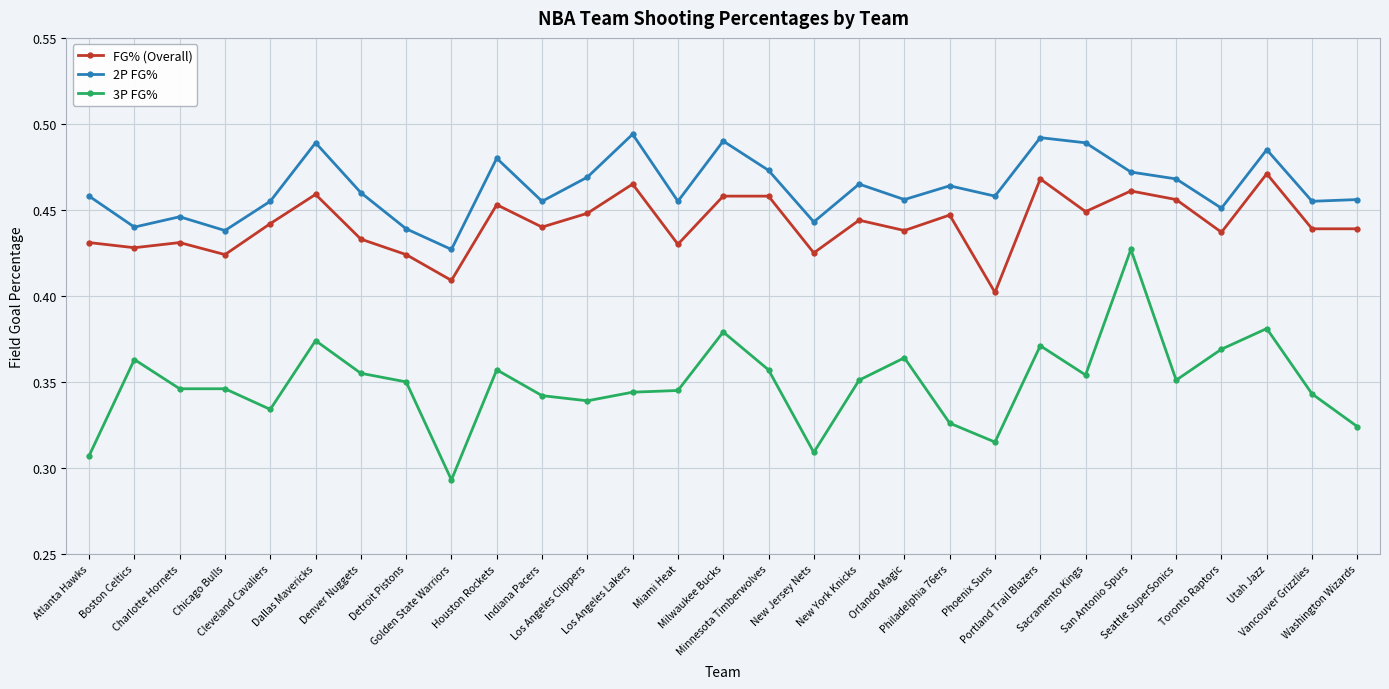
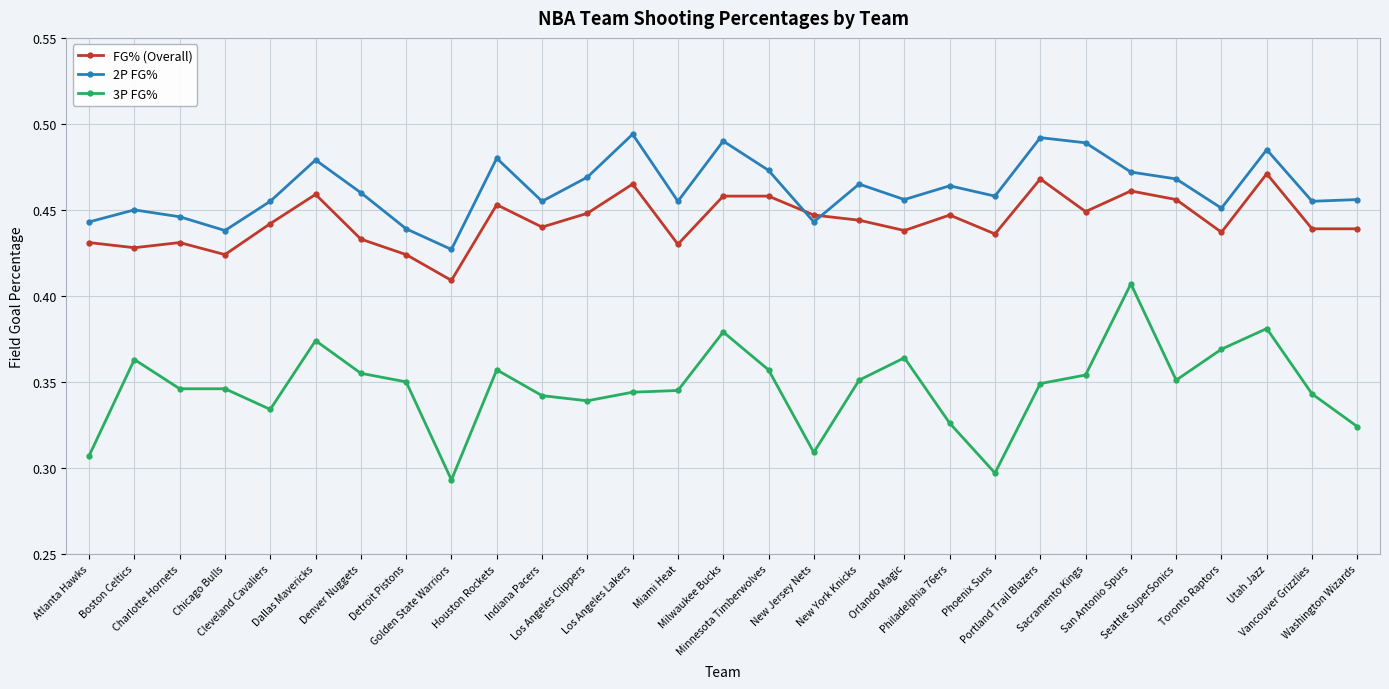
  {
    "FG% (Overall)": {
      "Atlanta Hawks": 0.431,
      "Boston Celtics": 0.428,
      "Charlotte Hornets": 0.431,
      "Chicago Bulls": 0.424,
      "Cleveland Cavaliers": 0.442,
      "Dallas Mavericks": 0.459,
      "Denver Nuggets": 0.433,
      "Detroit Pistons": 0.424,
      "Golden State Warriors": 0.409,
      "Houston Rockets": 0.453,
      "Indiana Pacers": 0.440,
      "Los Angeles Clippers": 0.448,
      "Los Angeles Lakers": 0.465,
      "Miami Heat": 0.430,
      "Milwaukee Bucks": 0.458,
      "Minnesota Timberwolves": 0.458,
-     "New Jersey Nets": 0.425,
+     "New Jersey Nets": 0.447,
      "New York Knicks": 0.444,
      "Orlando Magic": 0.438,
      "Philadelphia 76ers": 0.447,
-     "Phoenix Suns": 0.402,
+     "Phoenix Suns": 0.436,
      "Portland Trail Blazers": 0.468,
      "Sacramento Kings": 0.449,
      "San Antonio Spurs": 0.461,
      "Seattle SuperSonics": 0.456,
      "Toronto Raptors": 0.437,
      "Utah Jazz": 0.471,
      "Vancouver Grizzlies": 0.439,
      "Washington Wizards": 0.439
    },
    "2P FG%": {
-     "Atlanta Hawks": 0.458,
-     "Boston Celtics": 0.44,
+     "Atlanta Hawks": 0.443,
+     "Boston Celtics": 0.45,
      "Charlotte Hornets": 0.446,
      "Chicago Bulls": 0.438,
      "Cleveland Cavaliers": 0.455,
-     "Dallas Mavericks": 0.489,
+     "Dallas Mavericks": 0.479,
      "Denver Nuggets": 0.460,
      "Detroit Pistons": 0.439,
      "Golden State Warriors": 0.427,
      "Houston Rockets": 0.480,
      "Indiana Pacers": 0.455,
      "Los Angeles Clippers": 0.469,
      "Los Angeles Lakers": 0.494,
      "Miami Heat": 0.455,
      "Milwaukee Bucks": 0.490,
      "Minnesota Timberwolves": 0.473,
      "New Jersey Nets": 0.443,
      "New York Knicks": 0.465,
      "Orlando Magic": 0.456,
      "Philadelphia 76ers": 0.464,
      "Phoenix Suns": 0.458,
      "Portland Trail Blazers": 0.492,
      "Sacramento Kings": 0.489,
      "San Antonio Spurs": 0.472,
      "Seattle SuperSonics": 0.468,
      "Toronto Raptors": 0.451,
      "Utah Jazz": 0.485,
      "Vancouver Grizzlies": 0.455,
      "Washington Wizards": 0.456
    },
    "3P FG%": {
      "Atlanta Hawks": 0.307,
      "Boston Celtics": 0.363,
      "Charlotte Hornets": 0.346,
      "Chicago Bulls": 0.346,
      "Cleveland Cavaliers": 0.334,
      "Dallas Mavericks": 0.374,
      "Denver Nuggets": 0.355,
      "Detroit Pistons": 0.350,
      "Golden State Warriors": 0.293,
      "Houston Rockets": 0.357,
      "Indiana Pacers": 0.342,
      "Los Angeles Clippers": 0.339,
      "Los Angeles Lakers": 0.344,
      "Miami Heat": 0.345,
      "Milwaukee Bucks": 0.379,
      "Minnesota Timberwolves": 0.357,
      "New Jersey Nets": 0.309,
      "New York Knicks": 0.351,
      "Orlando Magic": 0.364,
      "Philadelphia 76ers": 0.326,
-     "Phoenix Suns": 0.315,
-     "Portland Trail Blazers": 0.371,
+     "Phoenix Suns": 0.297,
+     "Portland Trail Blazers": 0.349,
      "Sacramento Kings": 0.354,
-     "San Antonio Spurs": 0.427,
+     "San Antonio Spurs": 0.407,
      "Seattle SuperSonics": 0.351,
      "Toronto Raptors": 0.369,
      "Utah Jazz": 0.381,
      "Vancouver Grizzlies": 0.343,
      "Washington Wizards": 0.324
    }
  }
